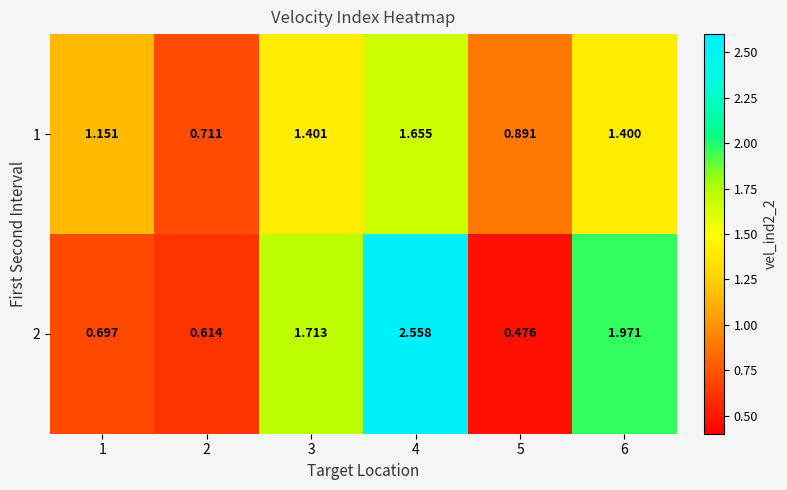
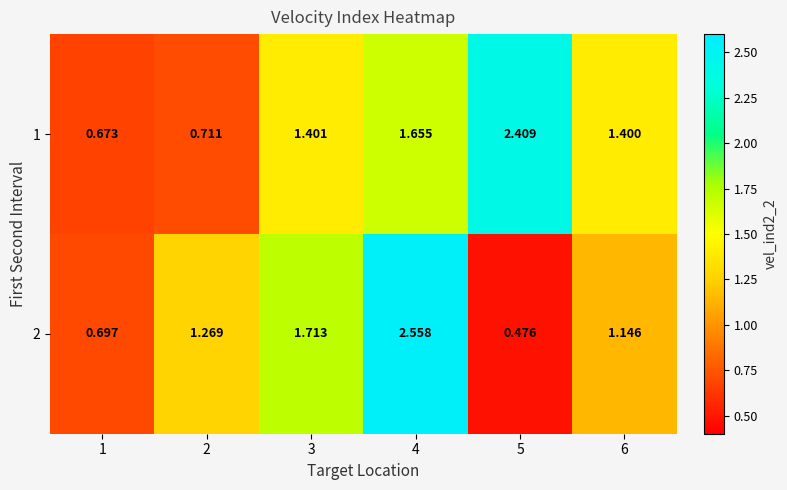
  {
    "1": {
-     "1": 1.151,
+     "1": 0.673,
      "2": 0.711,
      "3": 1.401,
      "4": 1.655,
-     "5": 0.891,
+     "5": 2.409,
      "6": 1.400
    },
    "2": {
      "1": 0.697,
-     "2": 0.614,
+     "2": 1.269,
      "3": 1.713,
      "4": 2.558,
      "5": 0.476,
-     "6": 1.971
+     "6": 1.146
    }
  }
